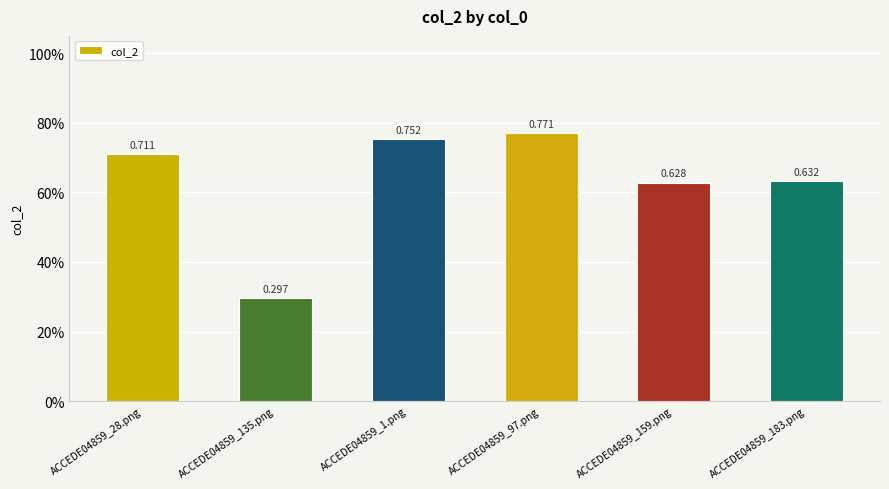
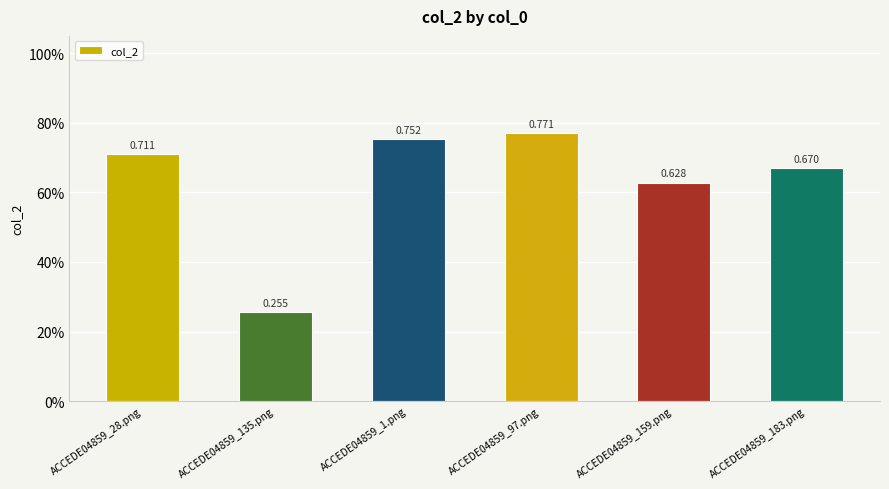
  {
    "ACCEDE04859_28.png": 0.711,
-   "ACCEDE04859_135.png": 0.297,
+   "ACCEDE04859_135.png": 0.255,
    "ACCEDE04859_1.png": 0.752,
    "ACCEDE04859_97.png": 0.771,
    "ACCEDE04859_159.png": 0.628,
-   "ACCEDE04859_183.png": 0.632
+   "ACCEDE04859_183.png": 0.670
  }
